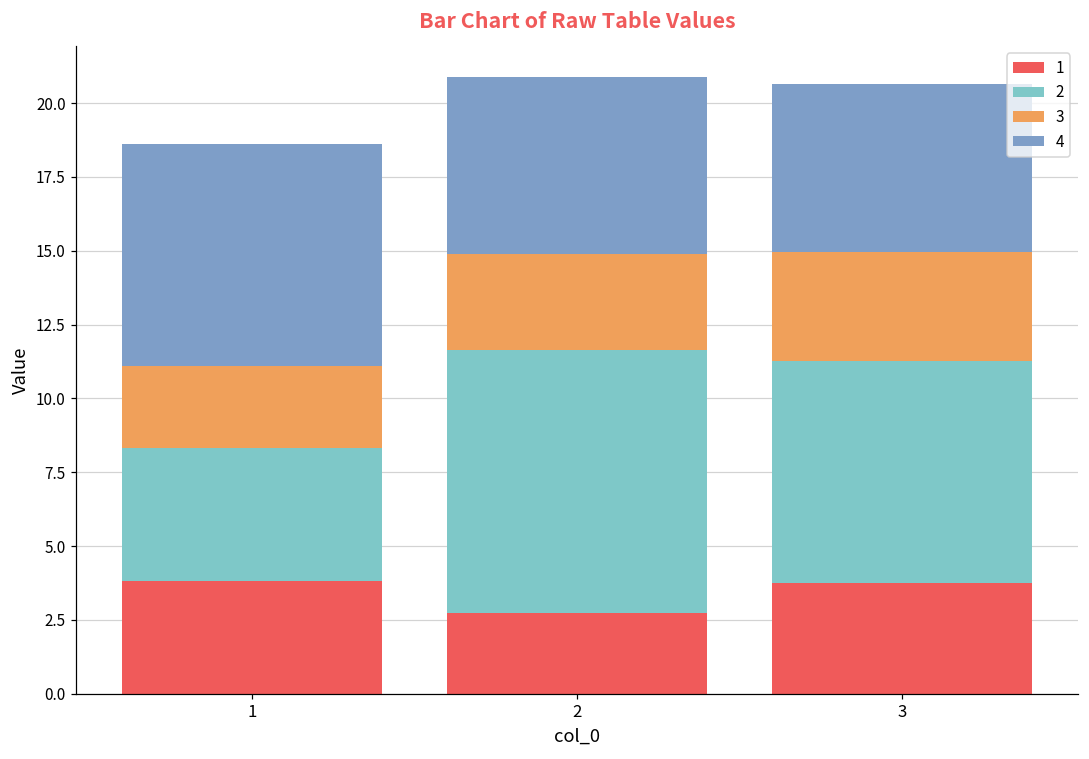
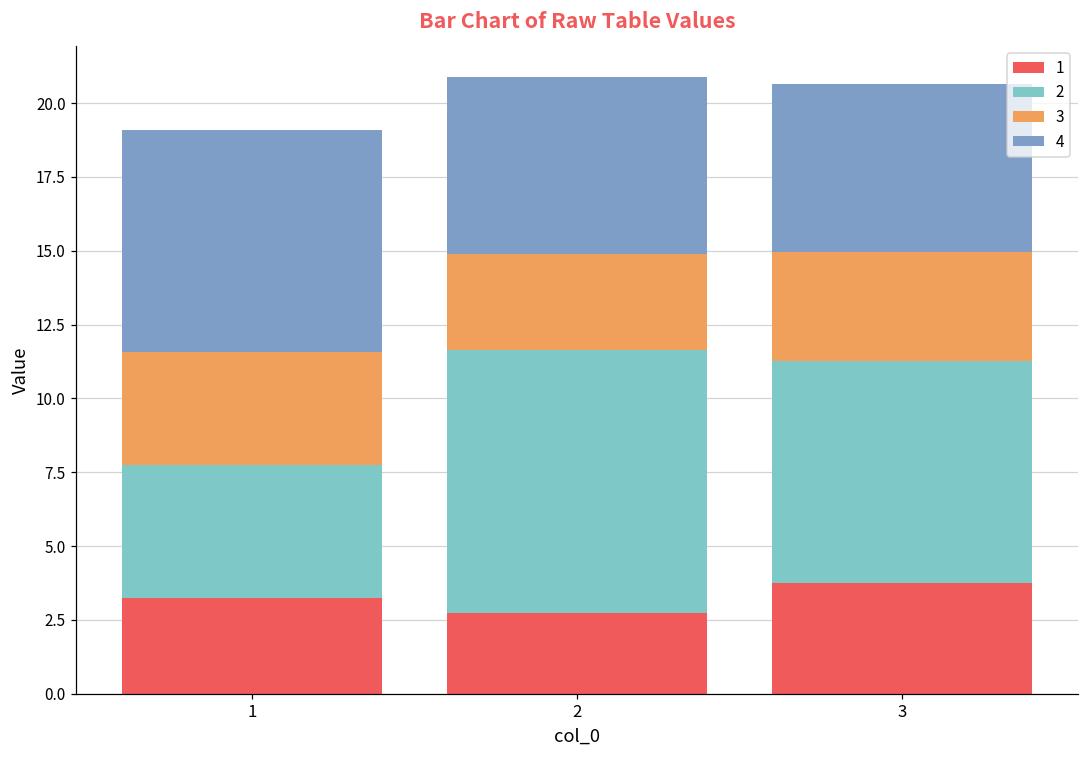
  {
    "1": {
-     "1": 3.8,
+     "1": 3.3,
      "2": 2.7,
      "3": 3.7
    },
    "3": {
-     "1": 2.8,
+     "1": 3.8,
      "2": 3.2,
      "3": 3.7
    }
  }
